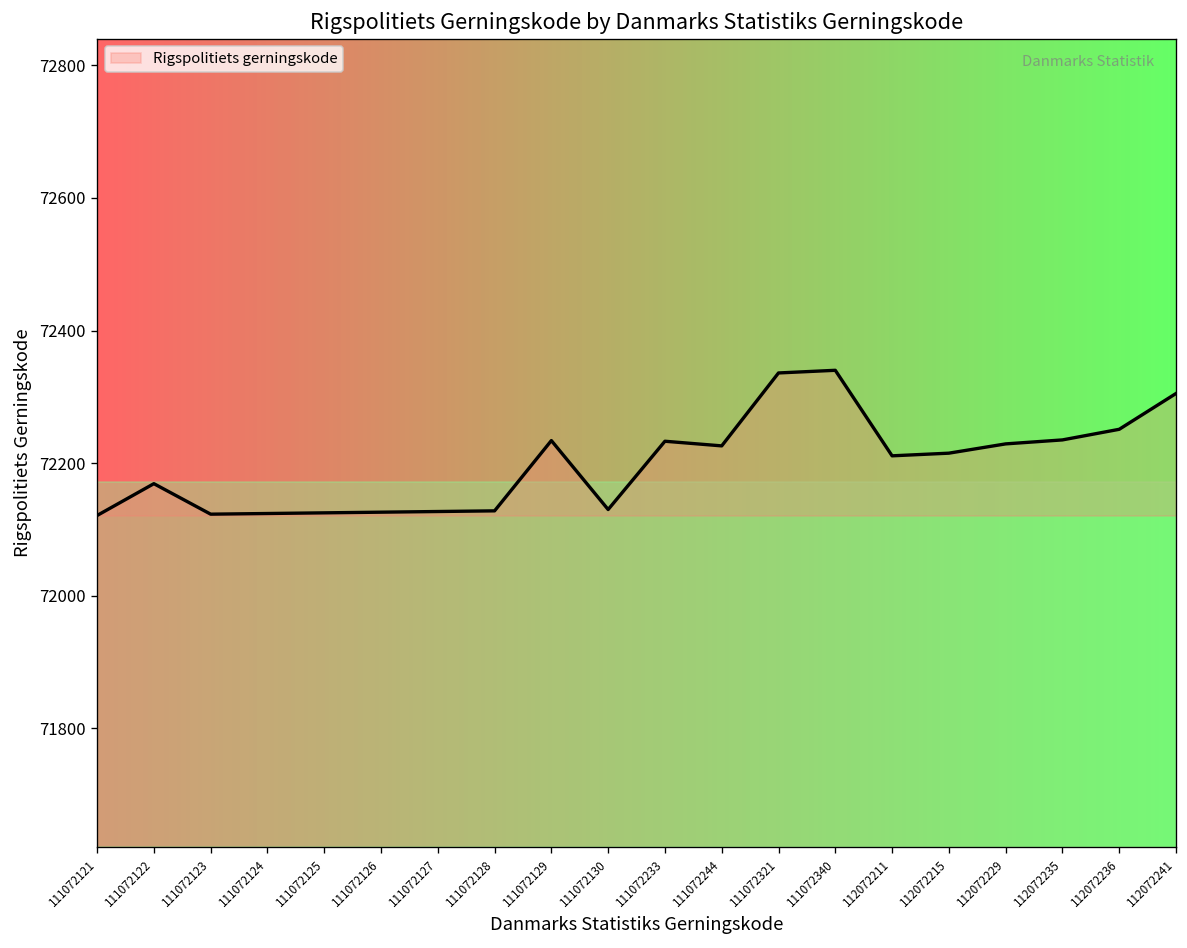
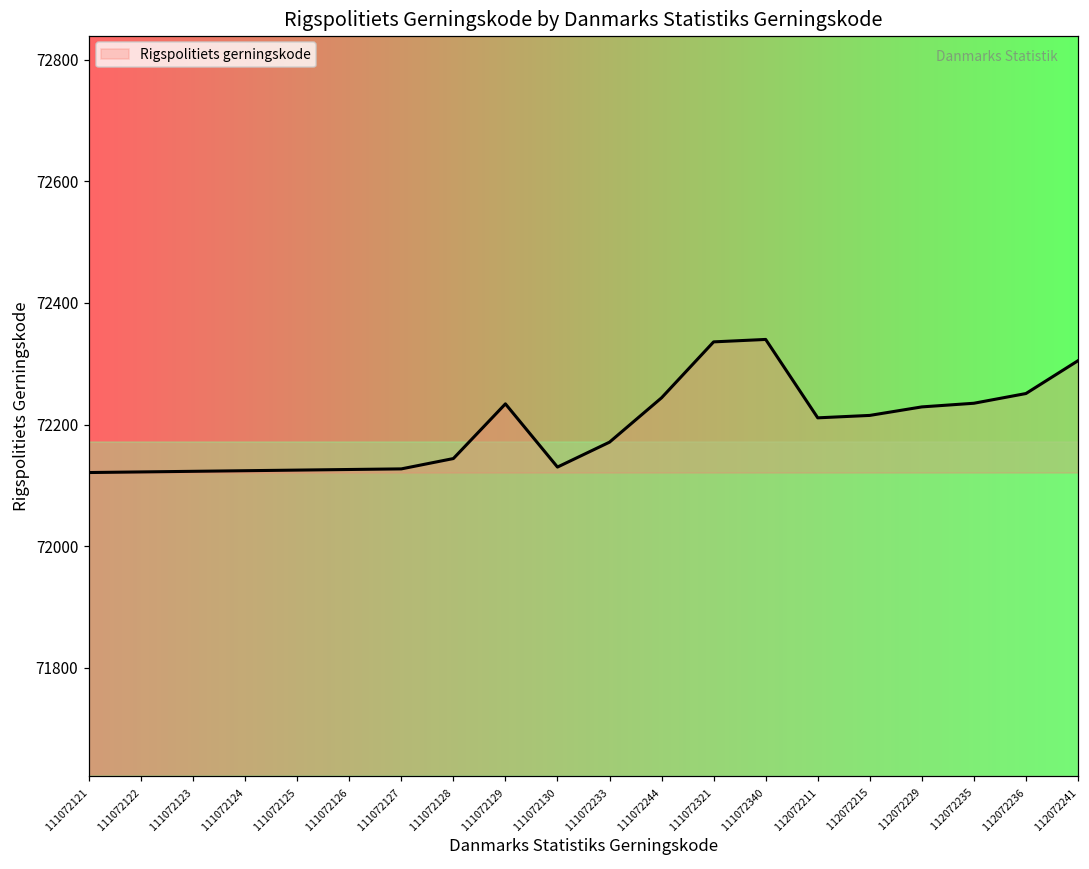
  {
    "111072121": 72120,
-   "111072122": 72170,
+   "111072122": 72120,
    "111072123": 72120,
    "111072124": 72120,
    "111072125": 72130,
    "111072126": 72130,
    "111072127": 72130,
-   "111072128": 72130,
+   "111072128": 72140,
    "111072129": 72230,
    "111072130": 72130,
-   "111072233": 72230,
-   "111072244": 72230,
+   "111072233": 72170,
+   "111072244": 72240,
    "111072321": 72340,
    "111072340": 72340,
    "112072211": 72210,
    "112072215": 72220,
    "112072229": 72230,
    "112072235": 72240,
    "112072236": 72250,
    "112072241": 72310
  }
